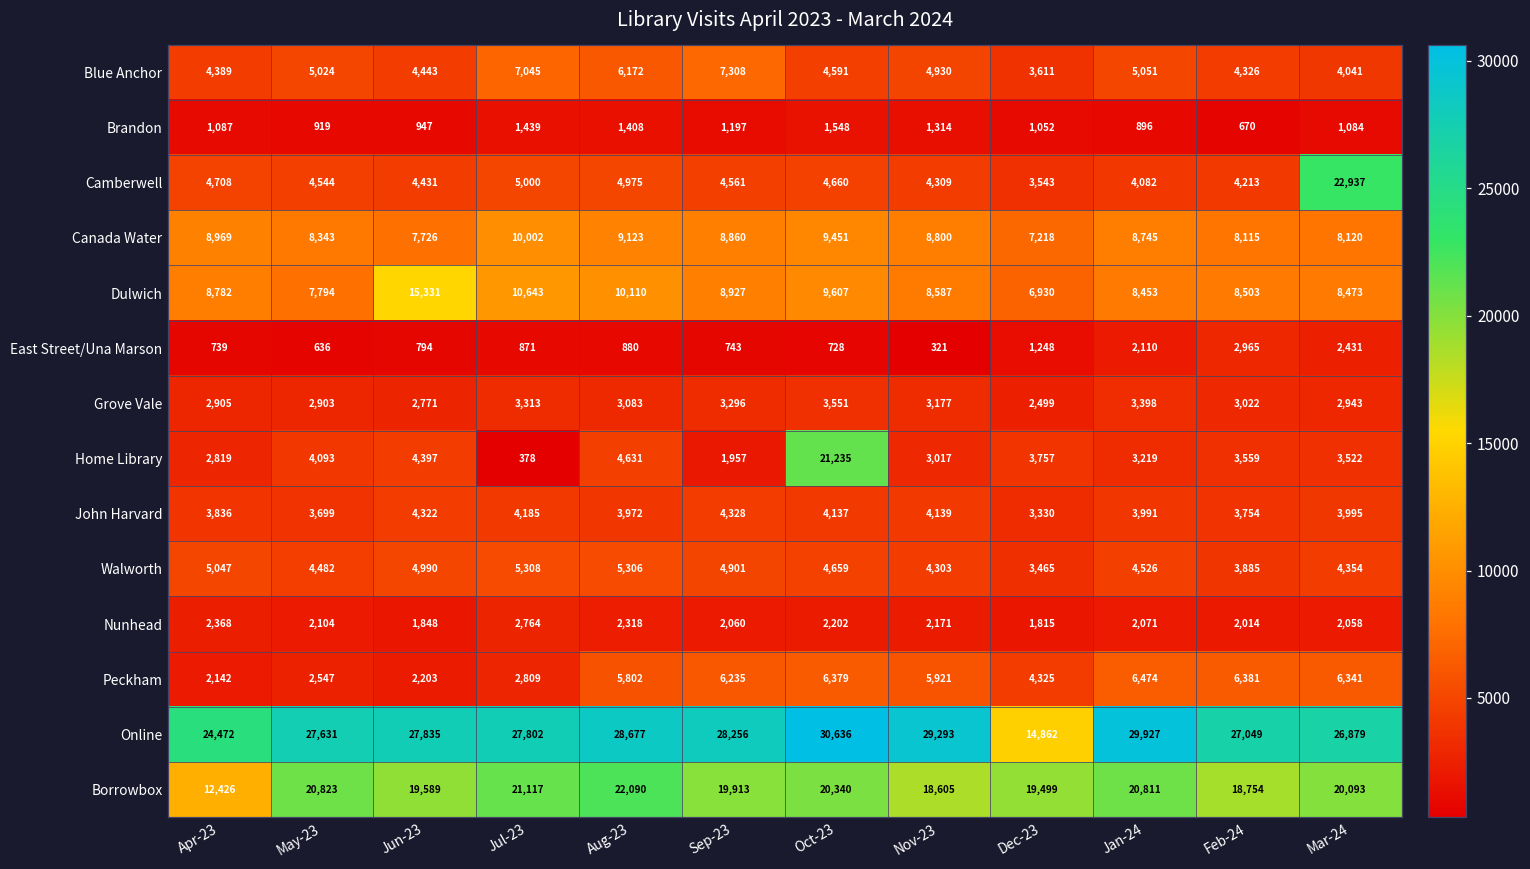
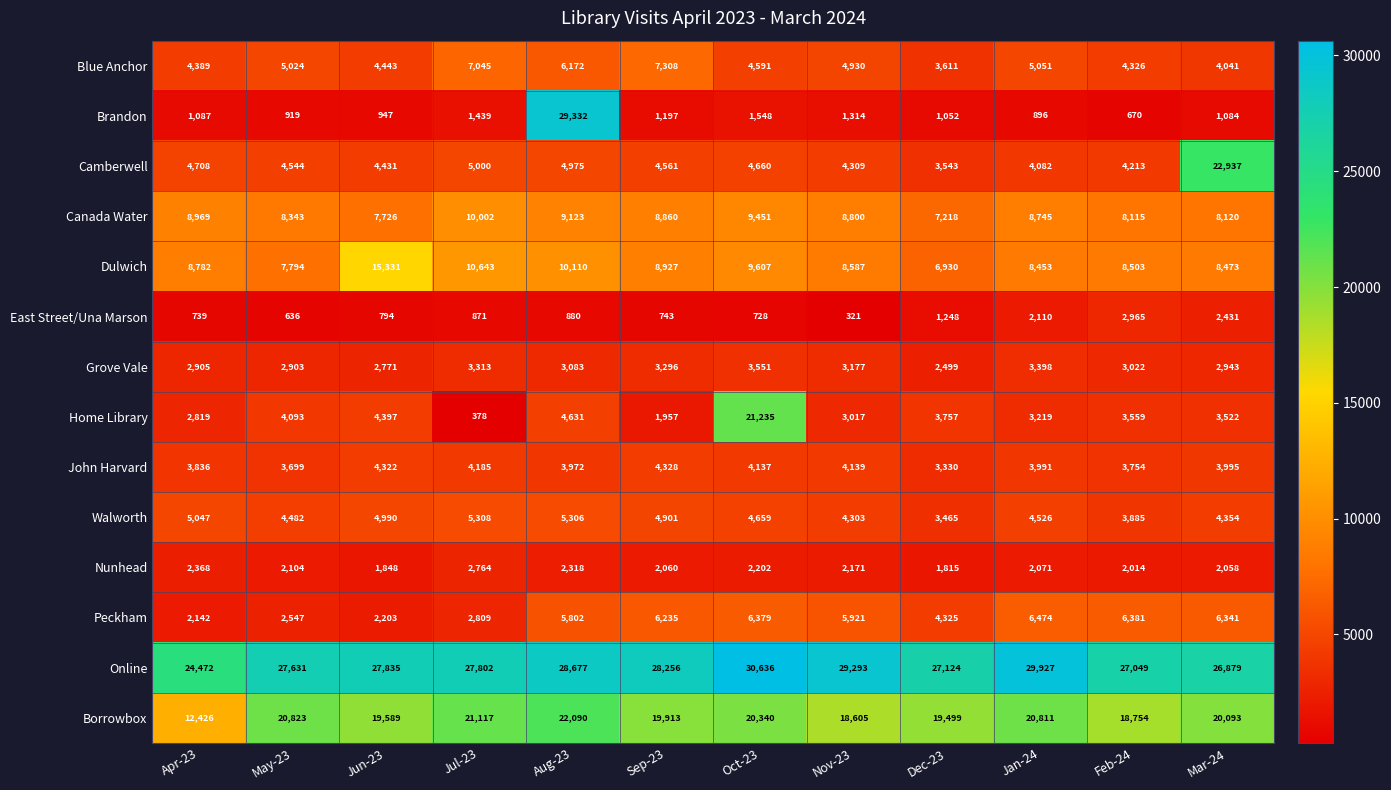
  {
    "Blue Anchor": {
      "Apr-23": "4,389",
      "May-23": "5,024",
      "Jun-23": "4,443",
      "Jul-23": "7,045",
      "Aug-23": "6,172",
      "Sep-23": "7,308",
      "Oct-23": "4,591",
      "Nov-23": "4,930",
      "Dec-23": "3,611",
      "Jan-24": "5,051",
      "Feb-24": "4,326",
      "Mar-24": "4,041"
    },
    "Brandon": {
      "Apr-23": "1,087",
      "May-23": "919",
      "Jun-23": "947",
      "Jul-23": "1,439",
-     "Aug-23": "1,408",
+     "Aug-23": "29,332",
      "Sep-23": "1,197",
      "Oct-23": "1,548",
      "Nov-23": "1,314",
      "Dec-23": "1,052",
      "Jan-24": "896",
      "Feb-24": "670",
      "Mar-24": "1,084"
    },
    "Camberwell": {
      "Apr-23": "4,708",
      "May-23": "4,544",
      "Jun-23": "4,431",
      "Jul-23": "5,000",
      "Aug-23": "4,975",
      "Sep-23": "4,561",
      "Oct-23": "4,660",
      "Nov-23": "4,309",
      "Dec-23": "3,543",
      "Jan-24": "4,082",
      "Feb-24": "4,213",
      "Mar-24": "22,937"
    },
    "Canada Water": {
      "Apr-23": "8,969",
      "May-23": "8,343",
      "Jun-23": "7,726",
      "Jul-23": "10,002",
      "Aug-23": "9,123",
      "Sep-23": "8,860",
      "Oct-23": "9,451",
      "Nov-23": "8,800",
      "Dec-23": "7,218",
      "Jan-24": "8,745",
      "Feb-24": "8,115",
      "Mar-24": "8,120"
    },
    "Dulwich": {
      "Apr-23": "8,782",
      "May-23": "7,794",
      "Jun-23": "15,331",
      "Jul-23": "10,643",
      "Aug-23": "10,110",
      "Sep-23": "8,927",
      "Oct-23": "9,607",
      "Nov-23": "8,587",
      "Dec-23": "6,930",
      "Jan-24": "8,453",
      "Feb-24": "8,503",
      "Mar-24": "8,473"
    },
    "East Street/Una Marson": {
      "Apr-23": "739",
      "May-23": "636",
      "Jun-23": "794",
      "Jul-23": "871",
      "Aug-23": "880",
      "Sep-23": "743",
      "Oct-23": "728",
      "Nov-23": "321",
      "Dec-23": "1,248",
      "Jan-24": "2,110",
      "Feb-24": "2,965",
      "Mar-24": "2,431"
    },
    "Grove Vale": {
      "Apr-23": "2,905",
      "May-23": "2,903",
      "Jun-23": "2,771",
      "Jul-23": "3,313",
      "Aug-23": "3,083",
      "Sep-23": "3,296",
      "Oct-23": "3,551",
      "Nov-23": "3,177",
      "Dec-23": "2,499",
      "Jan-24": "3,398",
      "Feb-24": "3,022",
      "Mar-24": "2,943"
    },
    "Home Library": {
      "Apr-23": "2,819",
      "May-23": "4,093",
      "Jun-23": "4,397",
      "Jul-23": "378",
      "Aug-23": "4,631",
      "Sep-23": "1,957",
      "Oct-23": "21,235",
      "Nov-23": "3,017",
      "Dec-23": "3,757",
      "Jan-24": "3,219",
      "Feb-24": "3,559",
      "Mar-24": "3,522"
    },
    "John Harvard": {
      "Apr-23": "3,836",
      "May-23": "3,699",
      "Jun-23": "4,322",
      "Jul-23": "4,185",
      "Aug-23": "3,972",
      "Sep-23": "4,328",
      "Oct-23": "4,137",
      "Nov-23": "4,139",
      "Dec-23": "3,330",
      "Jan-24": "3,991",
      "Feb-24": "3,754",
      "Mar-24": "3,995"
    },
    "Walworth": {
      "Apr-23": "5,047",
      "May-23": "4,482",
      "Jun-23": "4,990",
      "Jul-23": "5,308",
      "Aug-23": "5,306",
      "Sep-23": "4,901",
      "Oct-23": "4,659",
      "Nov-23": "4,303",
      "Dec-23": "3,465",
      "Jan-24": "4,526",
      "Feb-24": "3,885",
      "Mar-24": "4,354"
    },
    "Nunhead": {
      "Apr-23": "2,368",
      "May-23": "2,104",
      "Jun-23": "1,848",
      "Jul-23": "2,764",
      "Aug-23": "2,318",
      "Sep-23": "2,060",
      "Oct-23": "2,202",
      "Nov-23": "2,171",
      "Dec-23": "1,815",
      "Jan-24": "2,071",
      "Feb-24": "2,014",
      "Mar-24": "2,058"
    },
    "Peckham": {
      "Apr-23": "2,142",
      "May-23": "2,547",
      "Jun-23": "2,203",
      "Jul-23": "2,809",
      "Aug-23": "5,802",
      "Sep-23": "6,235",
      "Oct-23": "6,379",
      "Nov-23": "5,921",
      "Dec-23": "4,325",
      "Jan-24": "6,474",
      "Feb-24": "6,381",
      "Mar-24": "6,341"
    },
    "Online": {
      "Apr-23": "24,472",
      "May-23": "27,631",
      "Jun-23": "27,835",
      "Jul-23": "27,802",
      "Aug-23": "28,677",
      "Sep-23": "28,256",
      "Oct-23": "30,636",
      "Nov-23": "29,293",
-     "Dec-23": "14,862",
+     "Dec-23": "27,124",
      "Jan-24": "29,927",
      "Feb-24": "27,049",
      "Mar-24": "26,879"
    },
    "Borrowbox": {
      "Apr-23": "12,426",
      "May-23": "20,823",
      "Jun-23": "19,589",
      "Jul-23": "21,117",
      "Aug-23": "22,090",
      "Sep-23": "19,913",
      "Oct-23": "20,340",
      "Nov-23": "18,605",
      "Dec-23": "19,499",
      "Jan-24": "20,811",
      "Feb-24": "18,754",
      "Mar-24": "20,093"
    }
  }
